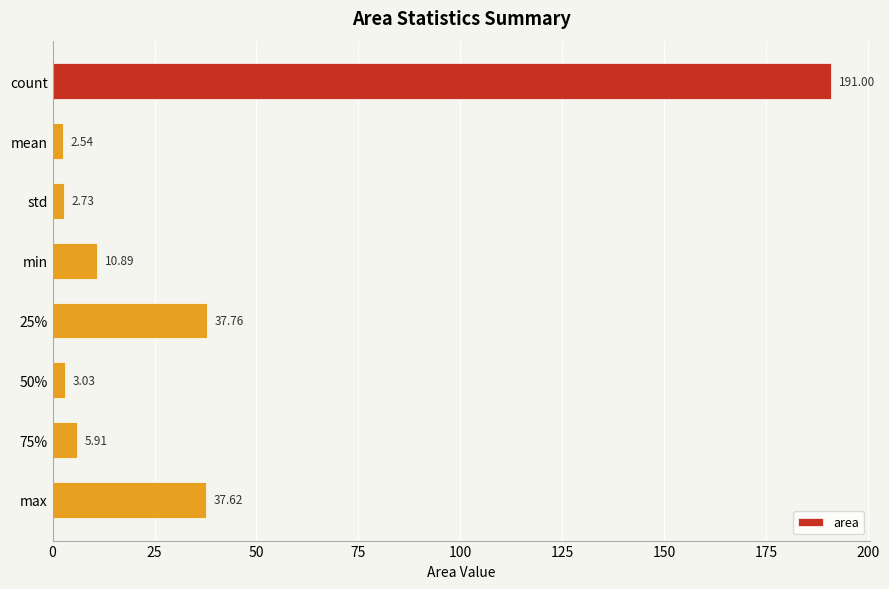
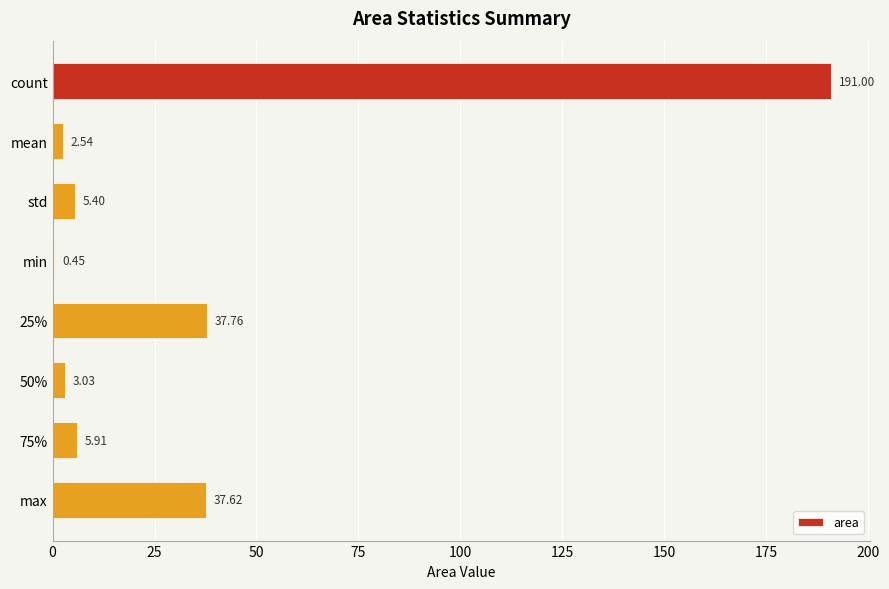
  {
    "count": 191.00,
    "mean": 2.54,
-   "std": 2.73,
-   "min": 10.89,
+   "std": 5.40,
+   "min": 0.45,
    "25%": 37.76,
    "50%": 3.03,
    "75%": 5.91,
    "max": 37.62
  }
